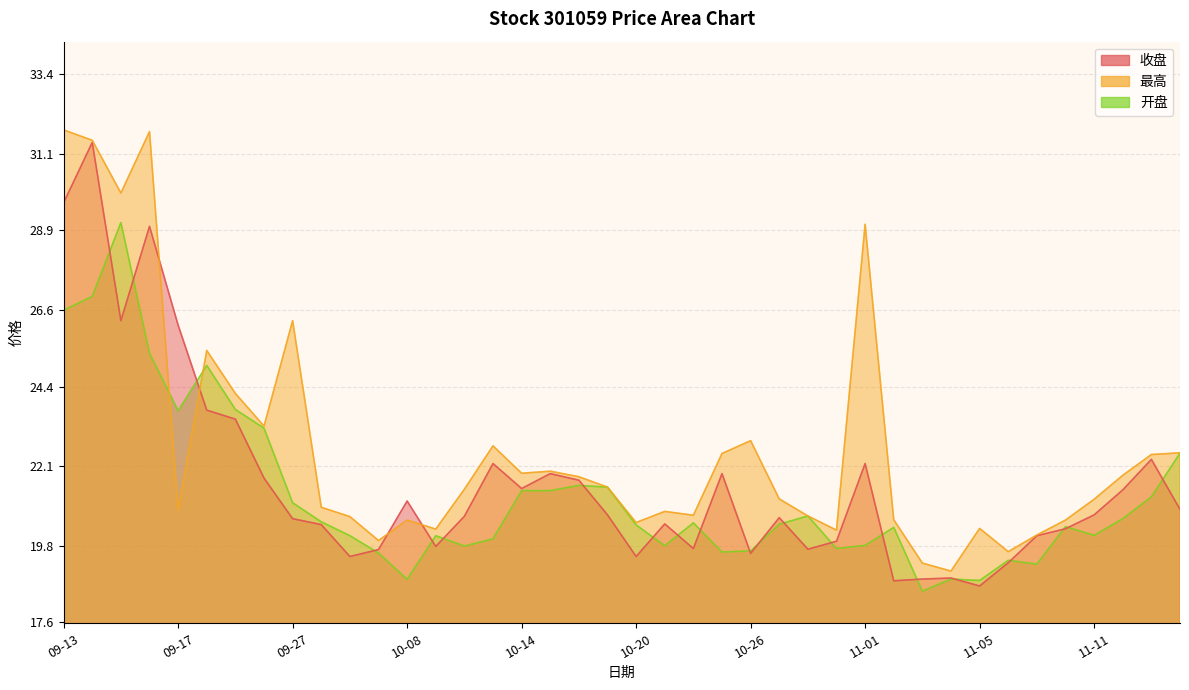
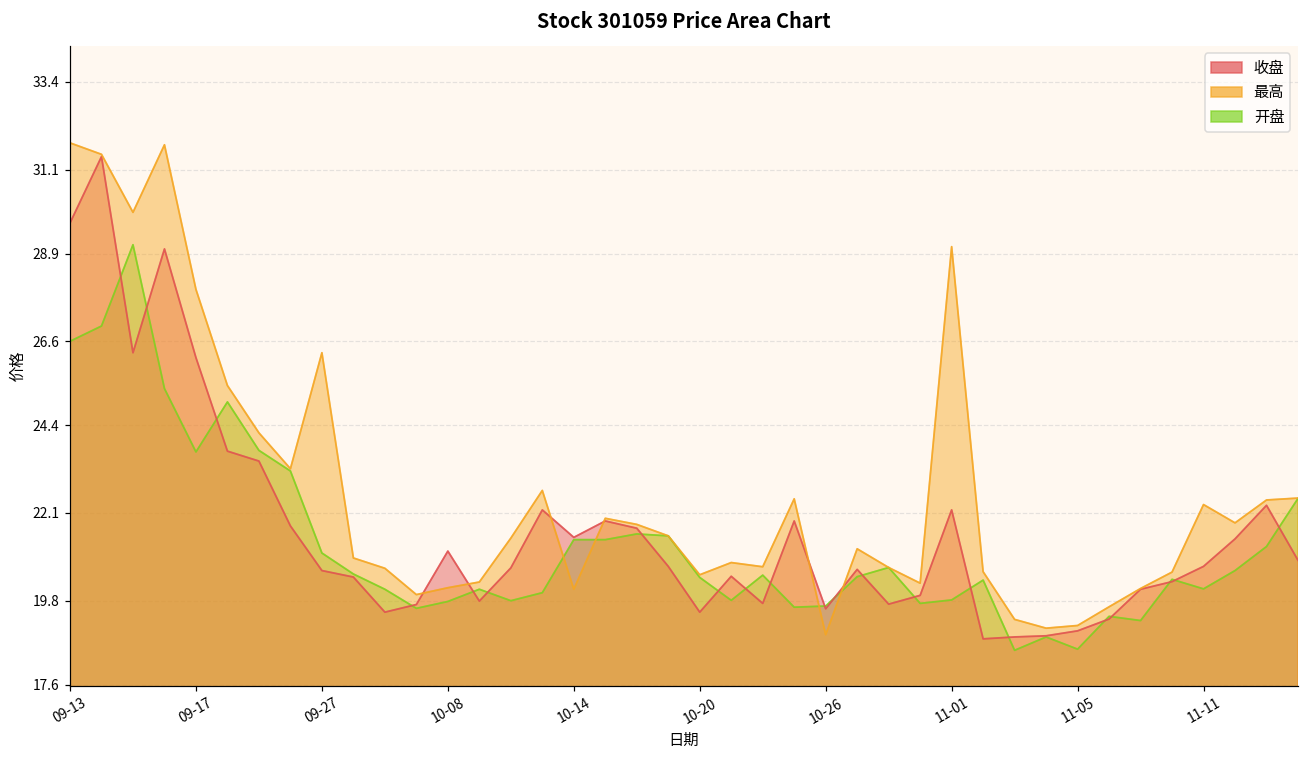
  {
    "开盘": {
      "09-13": 26.6,
      "09-17": 23.7,
      "09-27": 21.1,
-     "10-08": 18.8,
+     "10-08": 19.8,
      "11-01": 19.8,
-     "11-05": 18.8,
+     "11-05": 18.5,
      "11-11": 20.1
    },
    "收盘": {
      "09-13": 29.7,
      "09-17": 26.2,
      "09-27": 20.6,
      "10-08": 21.1,
      "10-20": 19.5,
      "11-01": 22.2,
-     "11-05": 18.7,
+     "11-05": 19.0,
      "11-11": 20.7
    },
    "最高": {
      "09-13": 31.8,
-     "09-17": 20.8,
+     "09-17": 28.0,
      "09-27": 26.3,
-     "10-08": 20.6,
-     "10-14": 21.9,
-     "10-26": 22.8,
+     "10-08": 20.1,
+     "10-14": 20.1,
+     "10-26": 18.9,
      "11-01": 29.1,
-     "11-05": 20.3,
-     "11-11": 21.2
+     "11-05": 19.2,
+     "11-11": 22.3
    }
  }
